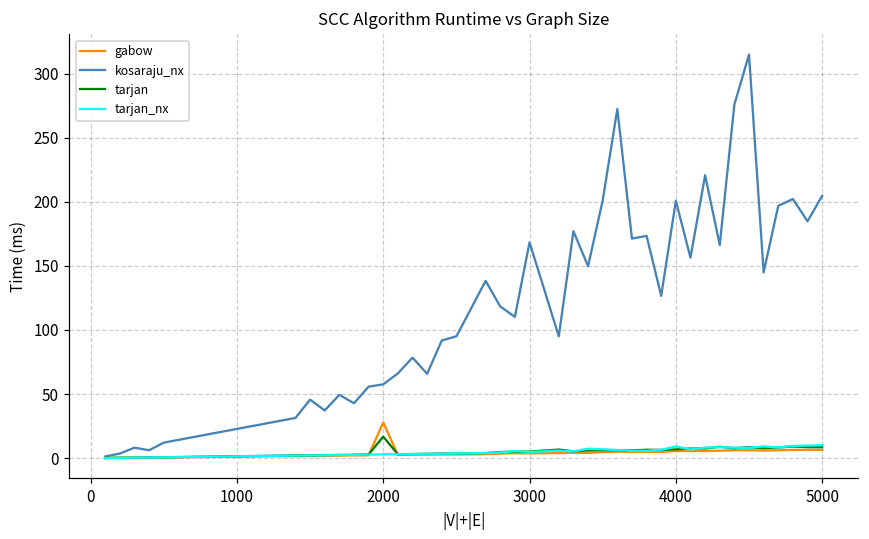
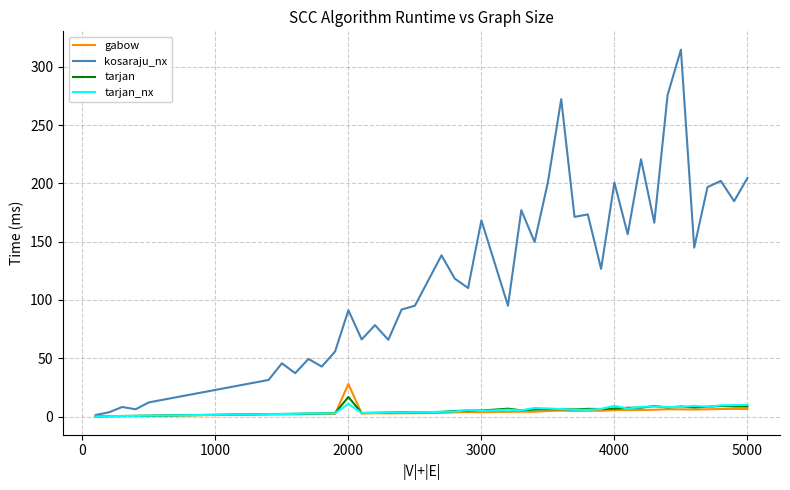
  {
    "gabow": {
      "2000": 28
    },
    "kosaraju_nx": {
-     "2000": 58,
+     "2000": 91,
      "3000": 168,
      "4000": 201,
      "5000": 205
    },
    "tarjan": {
      "2000": 17
    },
    "tarjan_nx": {
-     "2000": 3,
+     "2000": 11,
      "4000": 9
    }
  }
